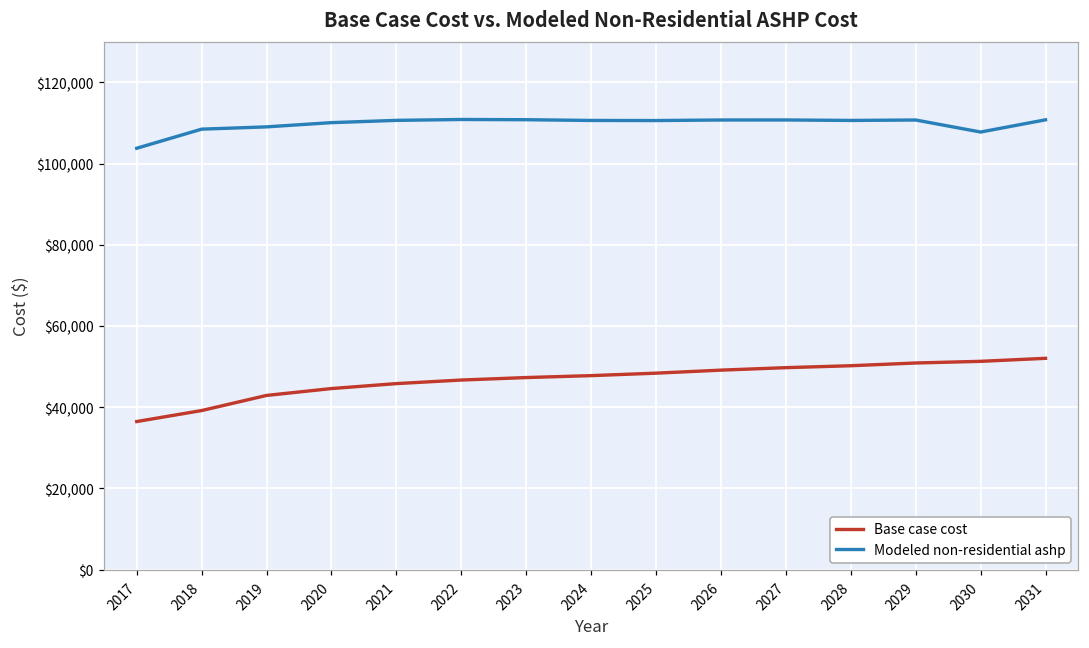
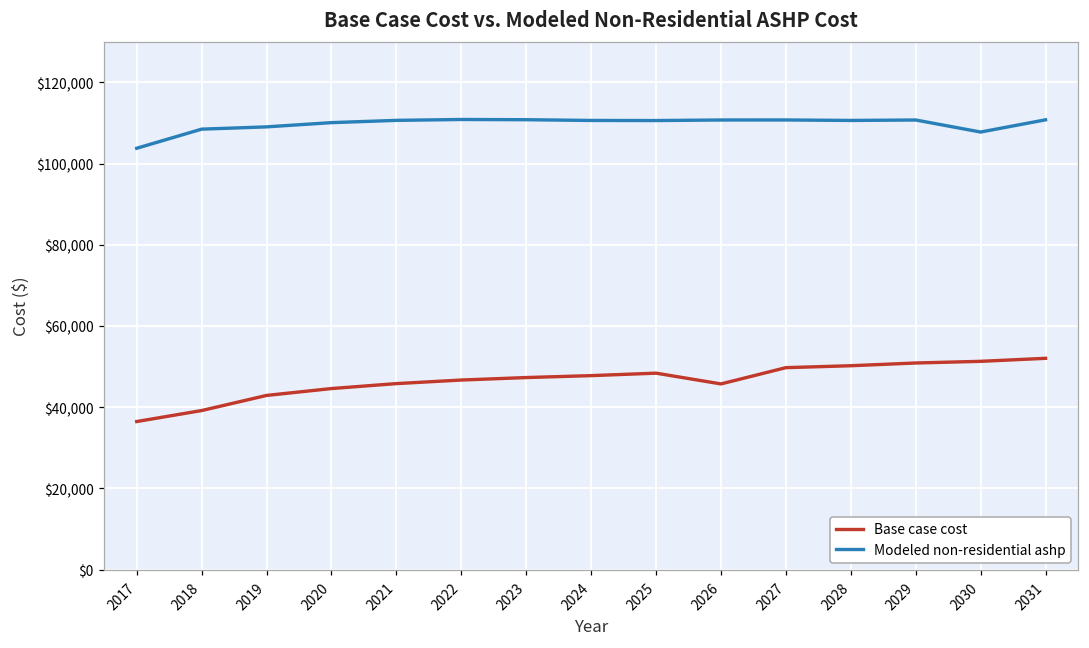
  {
    "Base case cost": {
      "2017": "$36,000",
      "2018": "$39,000",
      "2019": "$43,000",
      "2020": "$45,000",
      "2021": "$46,000",
      "2022": "$47,000",
      "2023": "$47,000",
      "2024": "$48,000",
      "2025": "$48,000",
-     "2026": "$49,000",
+     "2026": "$46,000",
      "2027": "$50,000",
      "2028": "$50,000",
      "2029": "$51,000",
      "2030": "$51,000",
      "2031": "$52,000"
    },
    "Modeled non-residential ashp": {
      "2017": "$104,000",
      "2018": "$108,000",
      "2019": "$109,000",
      "2020": "$110,000",
      "2021": "$111,000",
      "2022": "$111,000",
      "2023": "$111,000",
      "2024": "$111,000",
      "2025": "$111,000",
      "2026": "$111,000",
      "2027": "$111,000",
      "2028": "$111,000",
      "2029": "$111,000",
      "2030": "$108,000",
      "2031": "$111,000"
    }
  }
